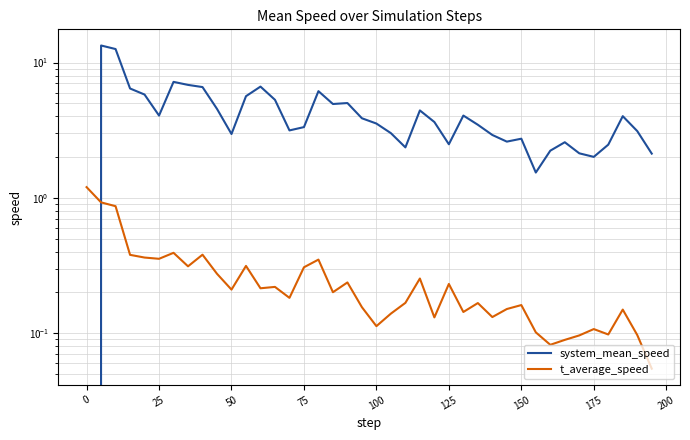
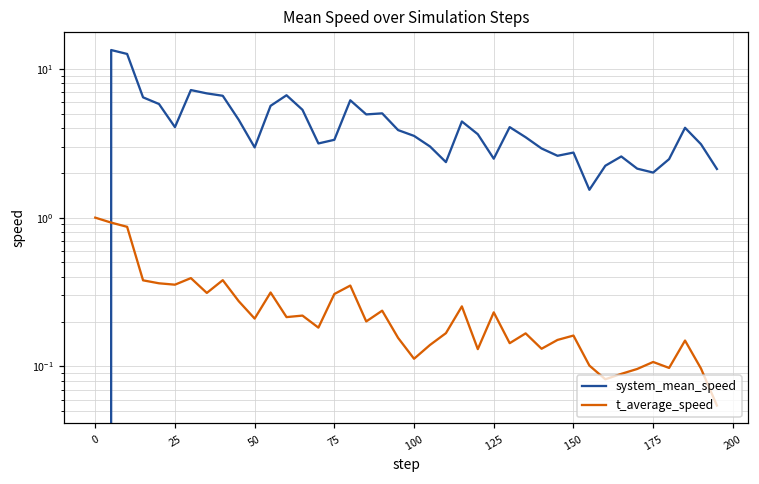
  {
    "system_mean_speed": {
      "25": 4.1,
      "50": 3.0,
      "75": 3.3,
      "100": 3.5,
      "125": 2.5,
      "150": 2.7,
      "175": 2.0
    },
    "t_average_speed": {
-     "0": 1.2,
+     "0": 1.0,
      "25": 0.35,
      "50": 0.21,
      "75": 0.3,
      "100": 0.11,
      "125": 0.23,
      "150": 0.16,
      "175": 0.11
    }
  }
